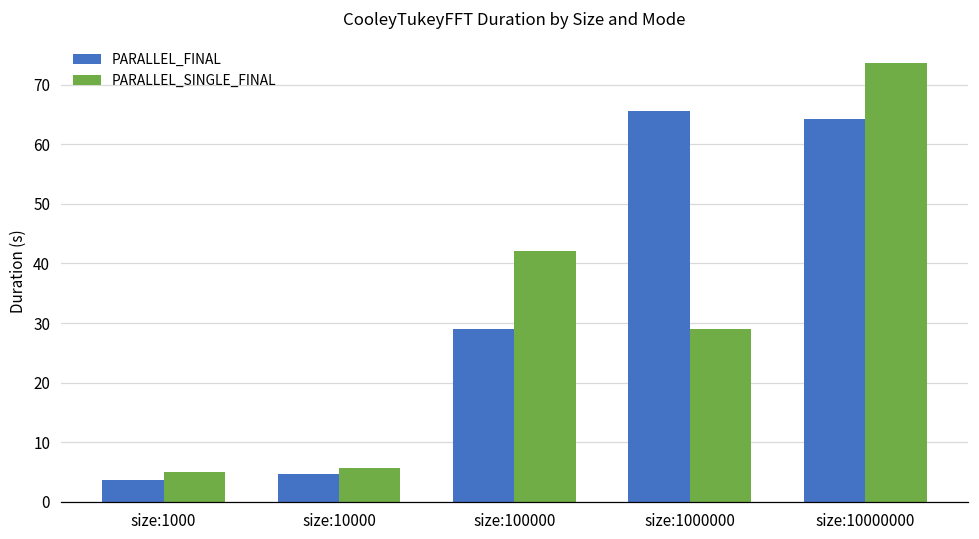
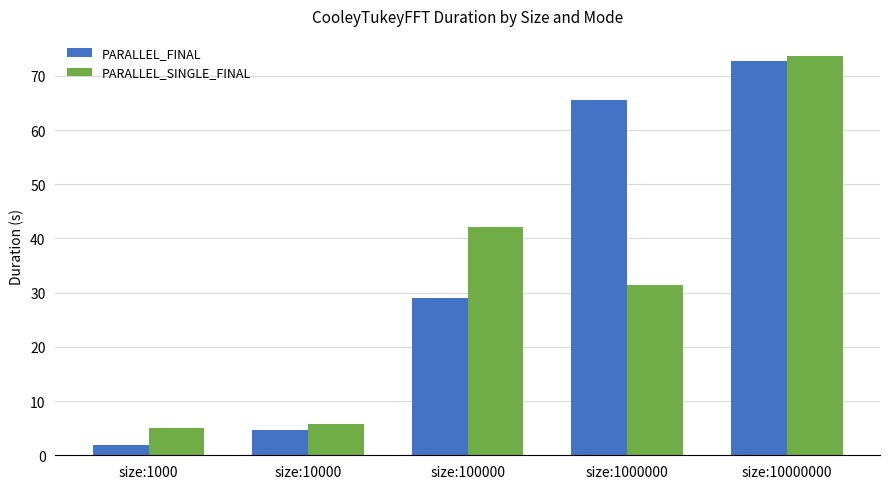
  {
    "PARALLEL_FINAL": {
-     "size:1000": 4,
+     "size:1000": 2,
      "size:10000": 5,
      "size:100000": 29,
      "size:1000000": 66,
-     "size:10000000": 64
+     "size:10000000": 73
    },
    "PARALLEL_SINGLE_FINAL": {
      "size:1000": 5,
      "size:10000": 6,
      "size:100000": 42,
-     "size:1000000": 29,
+     "size:1000000": 31,
      "size:10000000": 74
    }
  }
